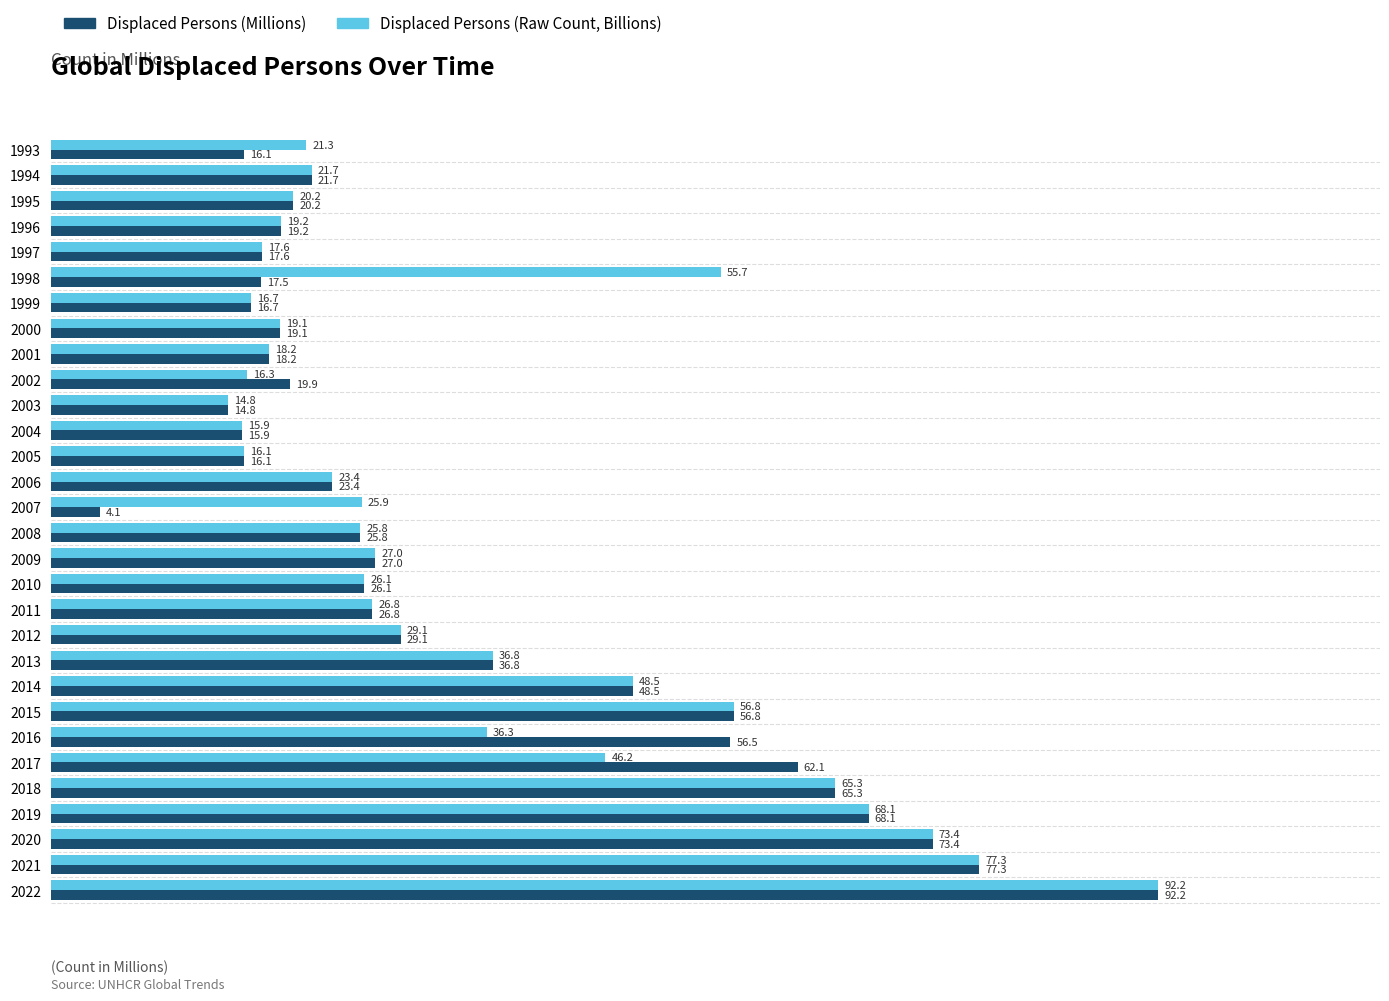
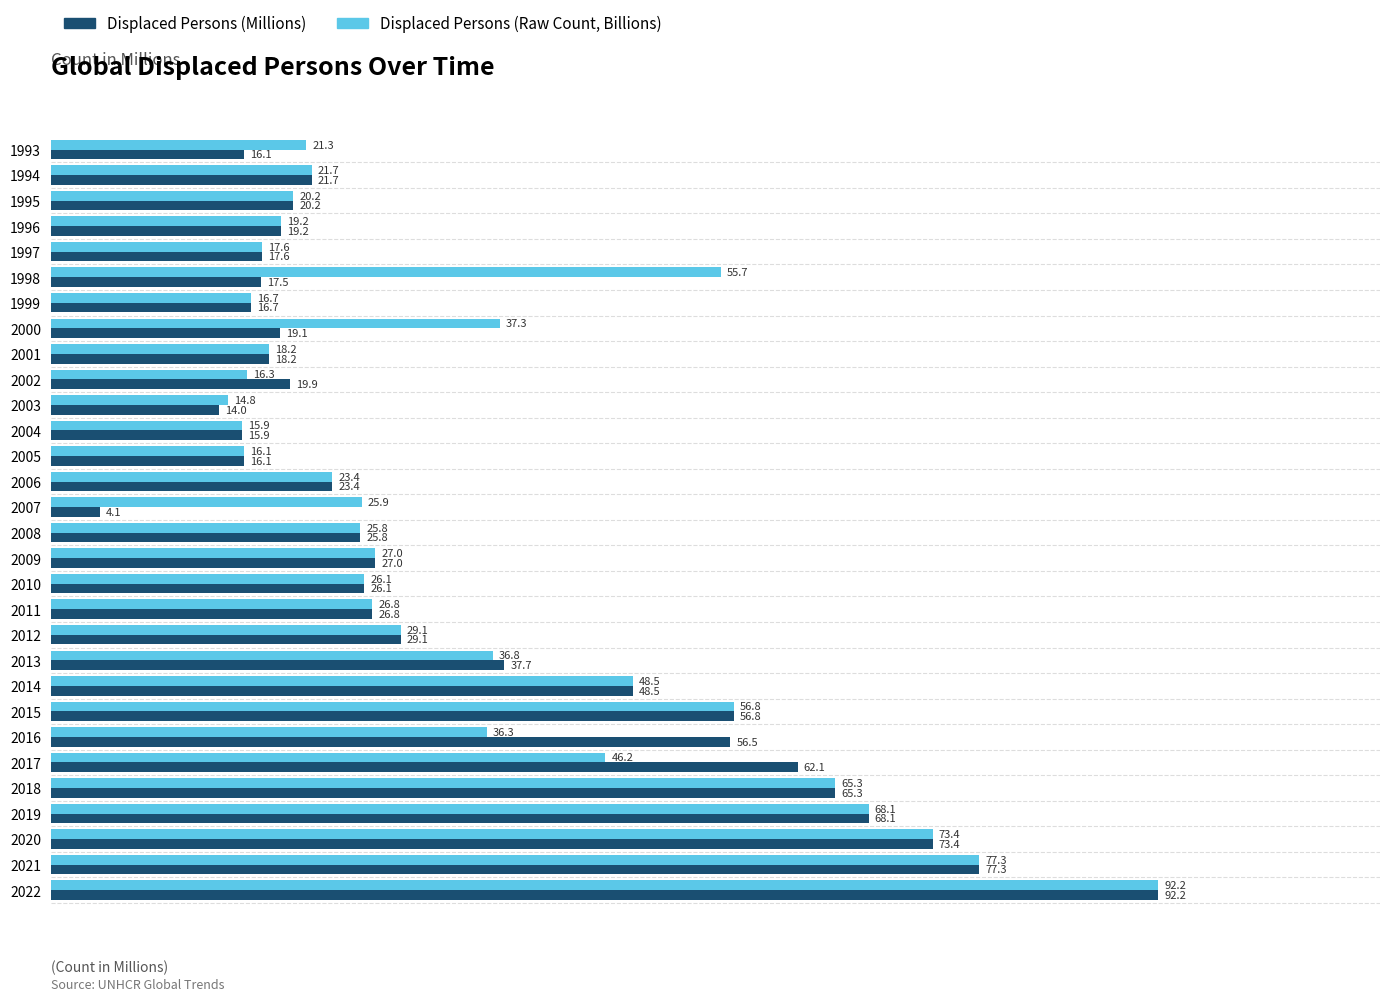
  {
    "Displaced Persons (Millions)": {
      "1993": 16.1,
      "1994": 21.7,
      "1995": 20.2,
      "1996": 19.2,
      "1997": 17.6,
      "1998": 17.5,
      "1999": 16.7,
      "2000": 19.1,
      "2001": 18.2,
      "2002": 19.9,
-     "2003": 14.8,
+     "2003": 14.0,
      "2004": 15.9,
      "2005": 16.1,
      "2006": 23.4,
      "2007": 4.1,
      "2008": 25.8,
      "2009": 27.0,
      "2010": 26.1,
      "2011": 26.8,
      "2012": 29.1,
-     "2013": 36.8,
+     "2013": 37.7,
      "2014": 48.5,
      "2015": 56.8,
      "2016": 56.5,
      "2017": 62.1,
      "2018": 65.3,
      "2019": 68.1,
      "2020": 73.4,
      "2021": 77.3,
      "2022": 92.2
    },
    "Displaced Persons (Raw Count, Billions)": {
      "1993": 21.3,
      "1994": 21.7,
      "1995": 20.2,
      "1996": 19.2,
      "1997": 17.6,
      "1998": 55.7,
      "1999": 16.7,
-     "2000": 19.1,
+     "2000": 37.3,
      "2001": 18.2,
      "2002": 16.3,
      "2003": 14.8,
      "2004": 15.9,
      "2005": 16.1,
      "2006": 23.4,
      "2007": 25.9,
      "2008": 25.8,
      "2009": 27.0,
      "2010": 26.1,
      "2011": 26.8,
      "2012": 29.1,
      "2013": 36.8,
      "2014": 48.5,
      "2015": 56.8,
      "2016": 36.3,
      "2017": 46.2,
      "2018": 65.3,
      "2019": 68.1,
      "2020": 73.4,
      "2021": 77.3,
      "2022": 92.2
    }
  }
